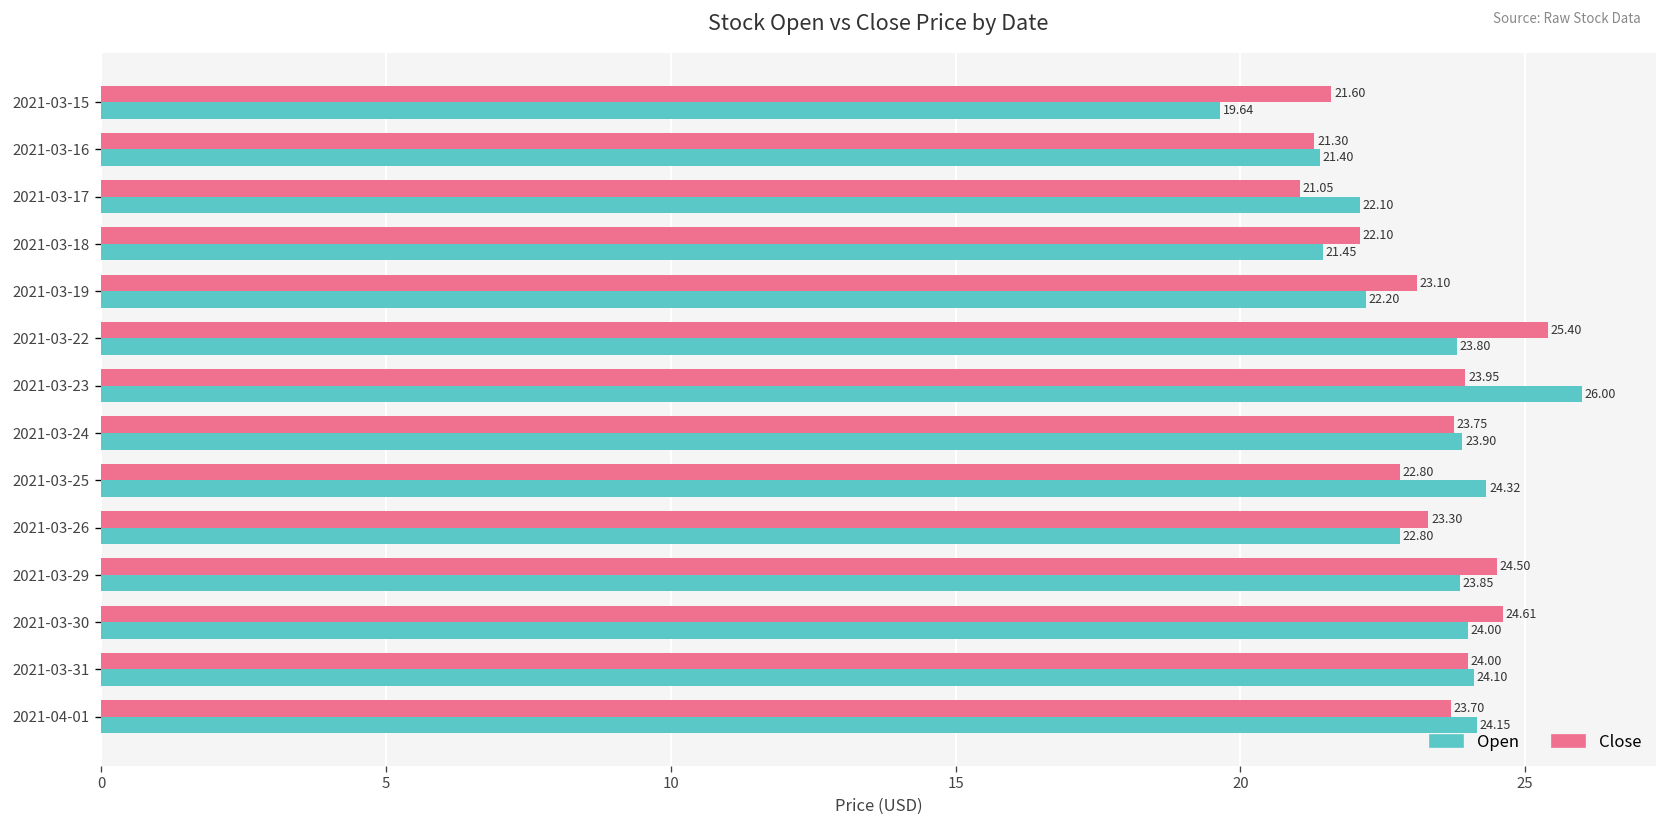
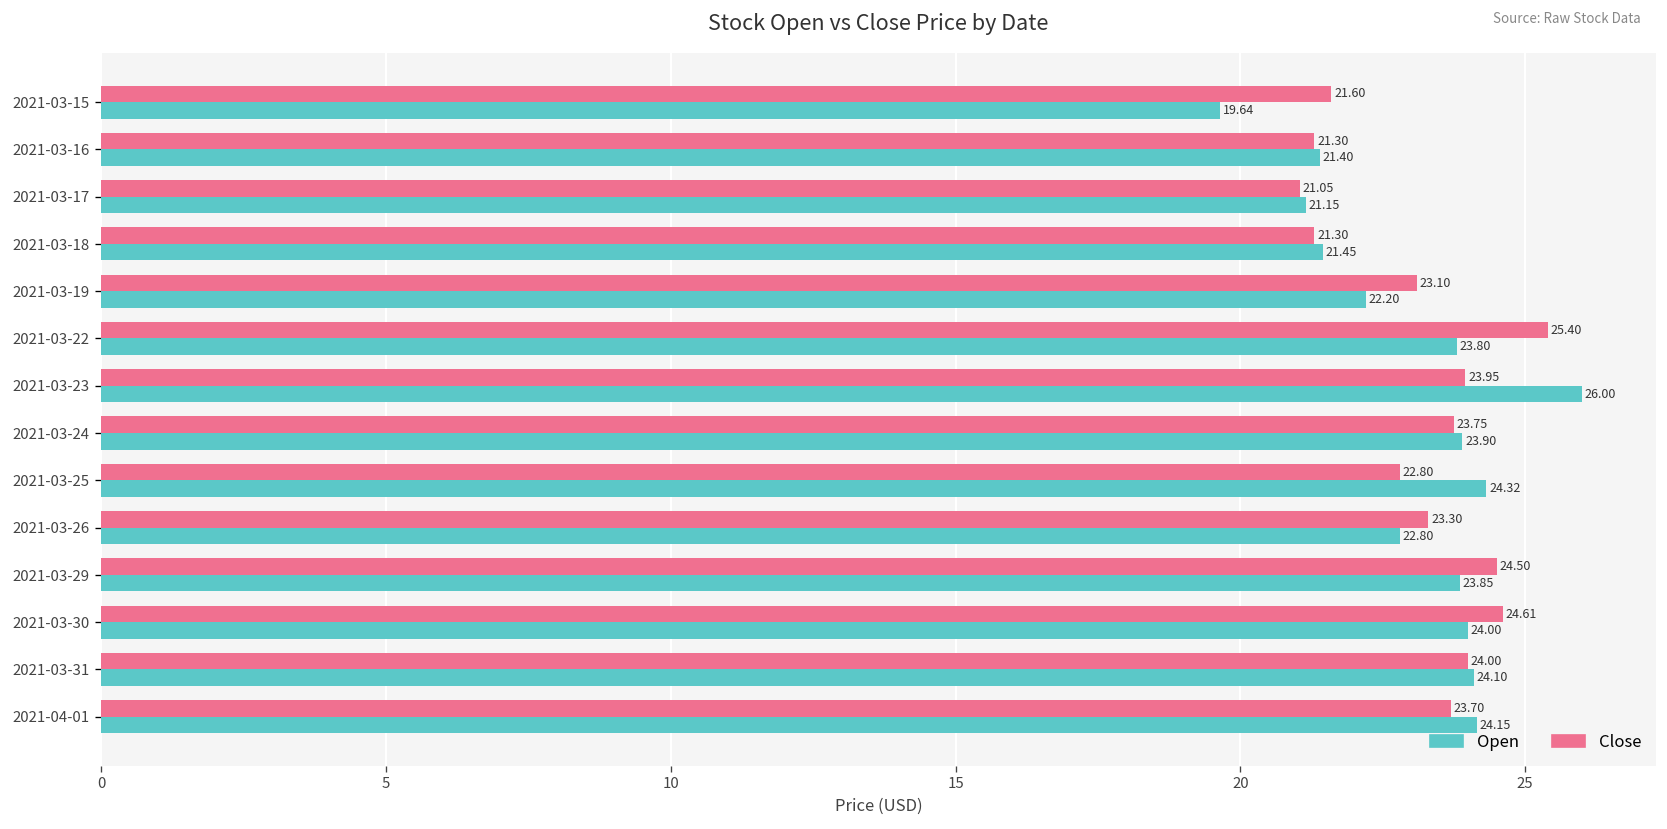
  {
    "Open": {
      "2021-03-15": 19.64,
      "2021-03-16": 21.40,
-     "2021-03-17": 22.10,
+     "2021-03-17": 21.15,
      "2021-03-18": 21.45,
      "2021-03-19": 22.20,
      "2021-03-22": 23.80,
      "2021-03-23": 26.00,
      "2021-03-24": 23.90,
      "2021-03-25": 24.32,
      "2021-03-26": 22.80,
      "2021-03-29": 23.85,
      "2021-03-30": 24.00,
      "2021-03-31": 24.10,
      "2021-04-01": 24.15
    },
    "Close": {
      "2021-03-15": 21.60,
      "2021-03-16": 21.30,
      "2021-03-17": 21.05,
-     "2021-03-18": 22.10,
+     "2021-03-18": 21.30,
      "2021-03-19": 23.10,
      "2021-03-22": 25.40,
      "2021-03-23": 23.95,
      "2021-03-24": 23.75,
      "2021-03-25": 22.80,
      "2021-03-26": 23.30,
      "2021-03-29": 24.50,
      "2021-03-30": 24.61,
      "2021-03-31": 24.00,
      "2021-04-01": 23.70
    }
  }
